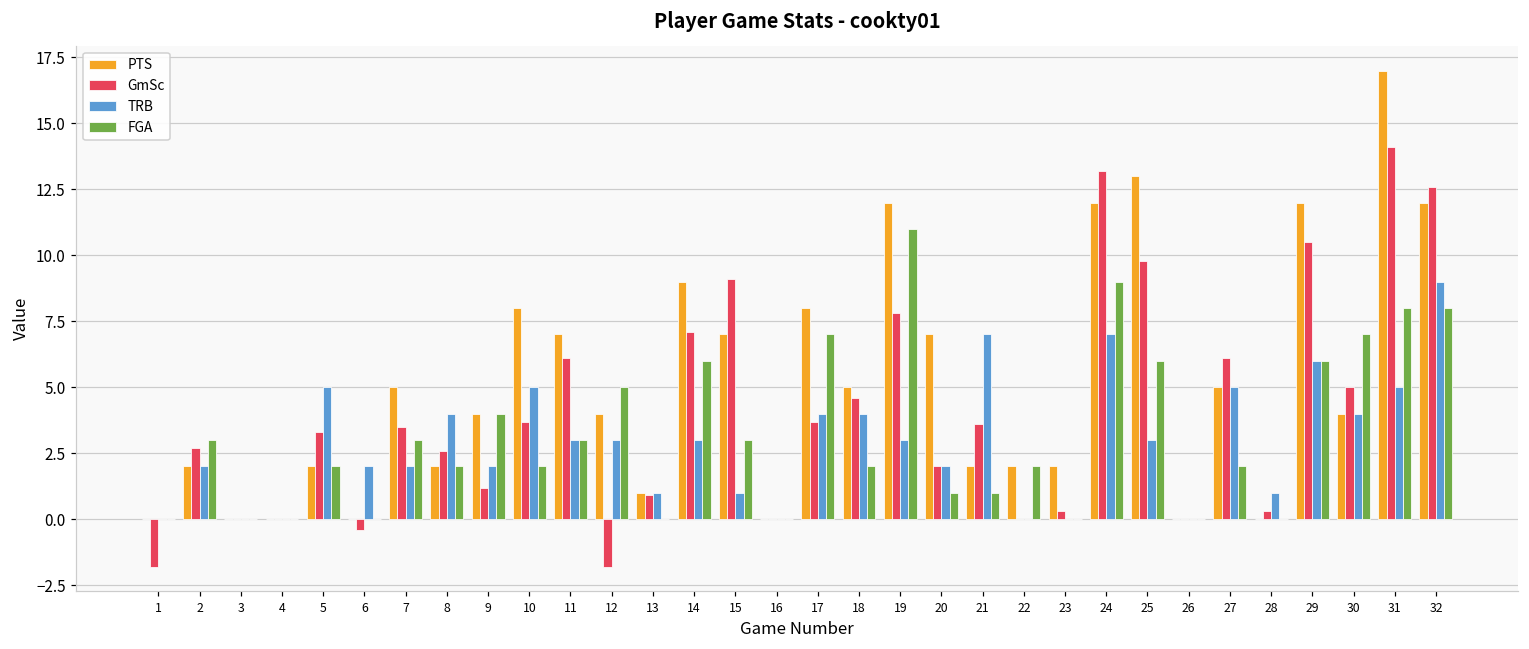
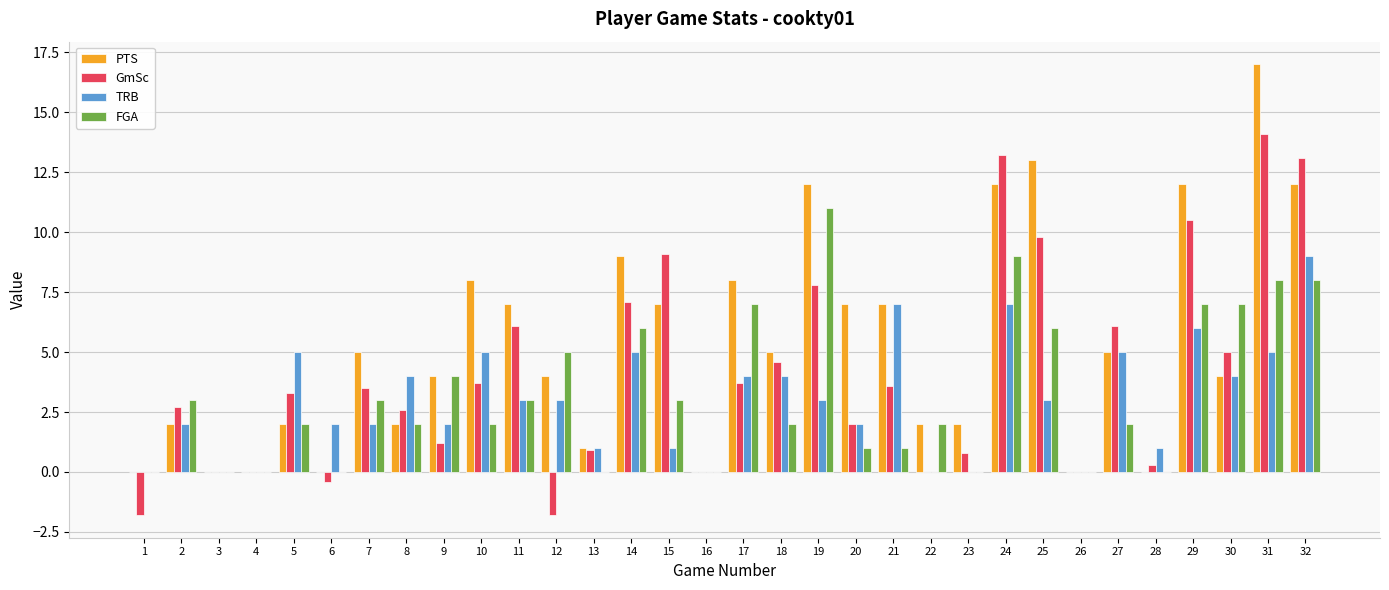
  {
    "PTS": {
      "1": 0,
      "2": 2,
      "3": 0,
      "4": 0,
      "5": 2,
      "6": 0,
      "7": 5,
      "8": 2,
      "9": 4,
      "10": 8,
      "11": 7,
      "12": 4,
      "13": 1,
      "14": 9,
      "15": 7,
      "16": 0,
      "17": 8,
      "18": 5,
      "19": 12,
      "20": 7,
-     "21": 2,
+     "21": 7,
      "22": 2,
      "23": 2,
      "24": 12,
      "25": 13,
      "26": 0,
      "27": 5,
      "28": 0,
      "29": 12,
      "30": 4,
      "31": 17,
      "32": 12
    },
    "GmSc": {
      "1": -1.8,
      "2": 2.7,
      "3": 0.0,
      "4": 0.0,
      "5": 3.3,
      "6": -0.4,
      "7": 3.5,
      "8": 2.6,
      "9": 1.2,
      "10": 3.7,
      "11": 6.1,
      "12": -1.8,
      "13": 0.9,
      "14": 7.1,
      "15": 9.1,
      "16": 0.0,
      "17": 3.7,
      "18": 4.6,
      "19": 7.8,
      "20": 2.0,
      "21": 3.6,
      "22": 0.0,
-     "23": 0.3,
+     "23": 0.8,
      "24": 13.2,
      "25": 9.8,
      "26": 0.0,
      "27": 6.1,
      "28": 0.3,
      "29": 10.5,
      "30": 5.0,
      "31": 14.1,
-     "32": 12.6
+     "32": 13.1
    },
    "TRB": {
      "1": 0,
      "2": 2,
      "3": 0,
      "4": 0,
      "5": 5,
      "6": 2,
      "7": 2,
      "8": 4,
      "9": 2,
      "10": 5,
      "11": 3,
      "12": 3,
      "13": 1,
-     "14": 3,
+     "14": 5,
      "15": 1,
      "16": 0,
      "17": 4,
      "18": 4,
      "19": 3,
      "20": 2,
      "21": 7,
      "22": 0,
      "23": 0,
      "24": 7,
      "25": 3,
      "26": 0,
      "27": 5,
      "28": 1,
      "29": 6,
      "30": 4,
      "31": 5,
      "32": 9
    },
    "FGA": {
      "1": 0,
      "2": 3,
      "3": 0,
      "4": 0,
      "5": 2,
      "6": 0,
      "7": 3,
      "8": 2,
      "9": 4,
      "10": 2,
      "11": 3,
      "12": 5,
      "13": 0,
      "14": 6,
      "15": 3,
      "16": 0,
      "17": 7,
      "18": 2,
      "19": 11,
      "20": 1,
      "21": 1,
      "22": 2,
      "23": 0,
      "24": 9,
      "25": 6,
      "26": 0,
      "27": 2,
      "28": 0,
-     "29": 6,
+     "29": 7,
      "30": 7,
      "31": 8,
      "32": 8
    }
  }
